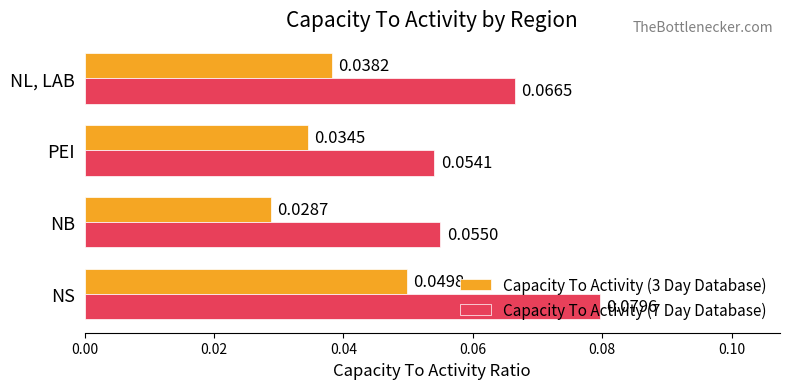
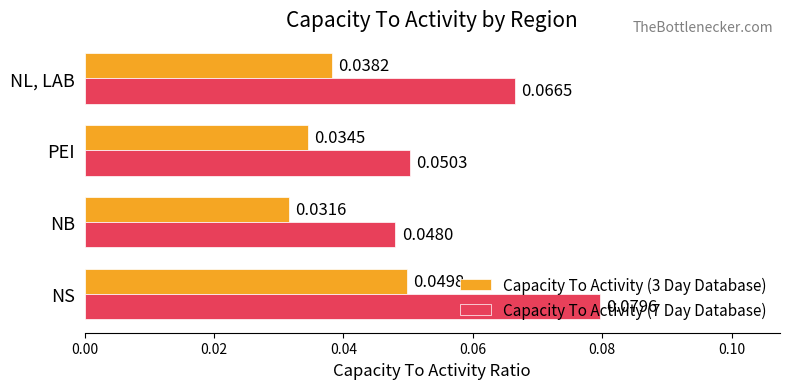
  {
    "Capacity To Activity (3 Day Database)": {
      "NL, LAB": 0.0382,
      "PEI": 0.0345,
-     "NB": 0.0287,
+     "NB": 0.0316,
      "NS": 0.0498
    },
    "Capacity To Activity (7 Day Database)": {
      "NL, LAB": 0.0665,
-     "PEI": 0.0541,
-     "NB": 0.0550,
+     "PEI": 0.0503,
+     "NB": 0.0480,
      "NS": 0.0796
    }
  }
